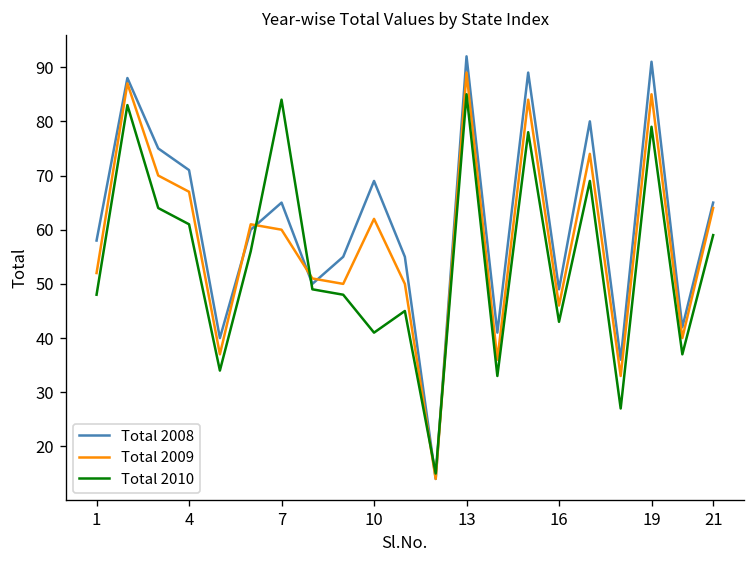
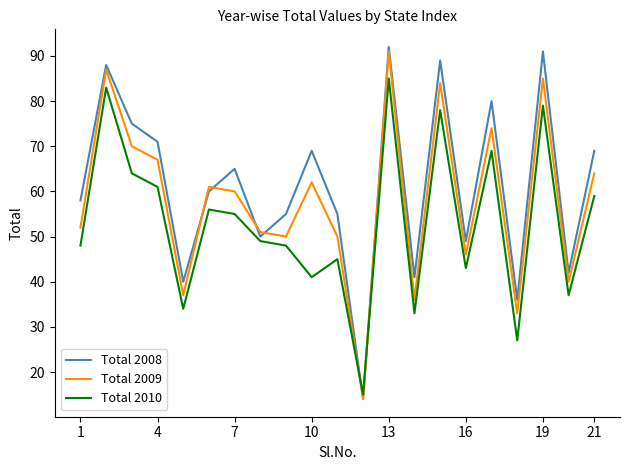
  {
    "Total 2008": {
      "1": 58,
      "4": 71,
      "7": 65,
      "10": 69,
      "13": 92,
      "16": 49,
      "19": 91,
-     "21": 65
+     "21": 69
    },
    "Total 2009": {
      "1": 52,
      "4": 67,
      "7": 60,
      "10": 62,
-     "13": 89,
+     "13": 91,
      "16": 46,
      "19": 85,
      "21": 64
    },
    "Total 2010": {
      "1": 48,
      "4": 61,
-     "7": 84,
+     "7": 55,
      "10": 41,
      "13": 85,
      "16": 43,
      "19": 79,
      "21": 59
    }
  }
